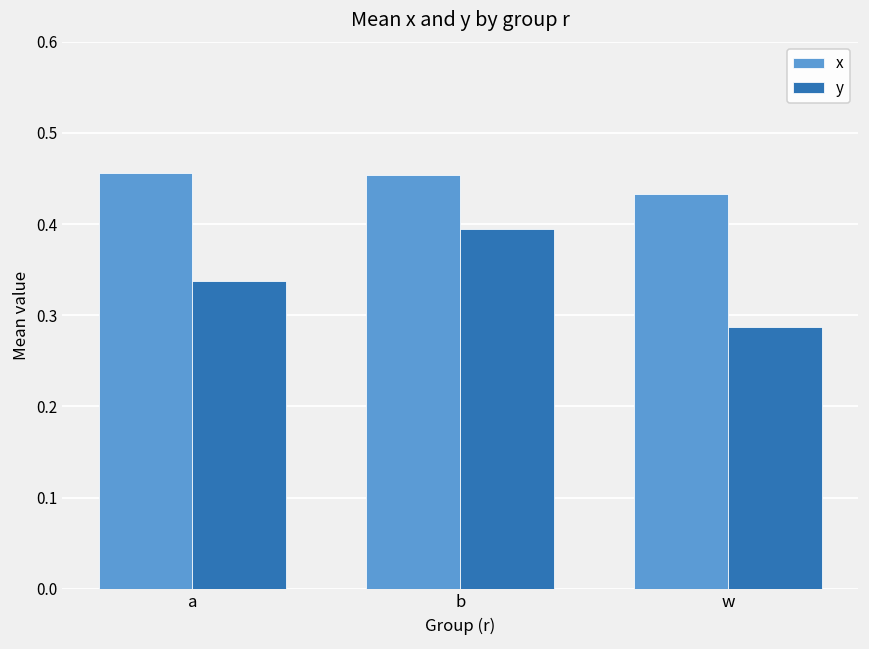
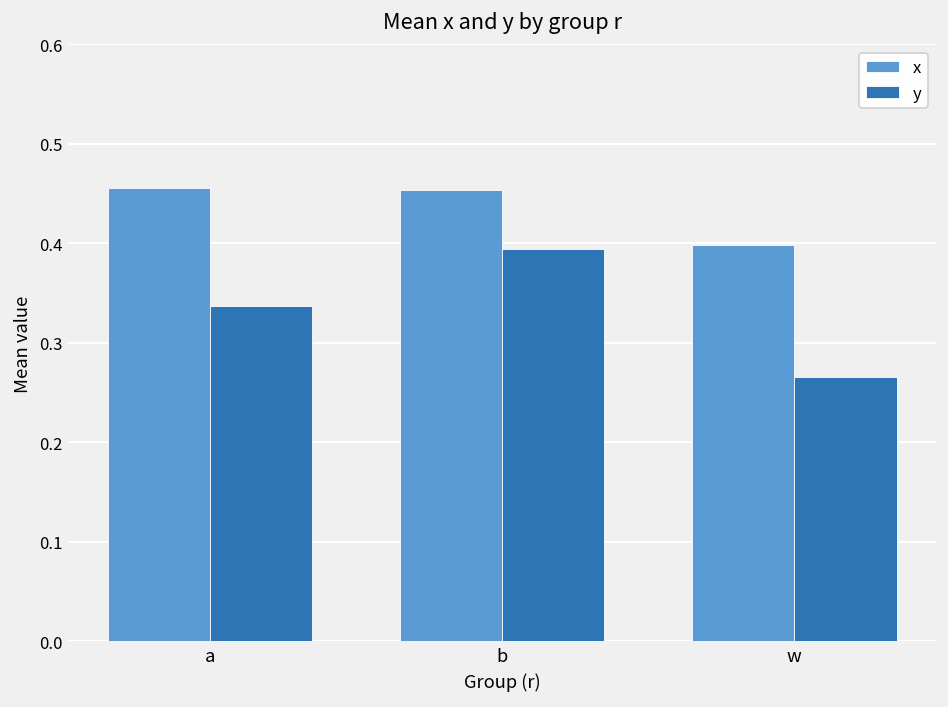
  {
    "x": {
      "a": 0.46,
      "b": 0.45,
-     "w": 0.43
+     "w": 0.40
    },
    "y": {
      "a": 0.34,
      "b": 0.39,
-     "w": 0.29
+     "w": 0.27
    }
  }
